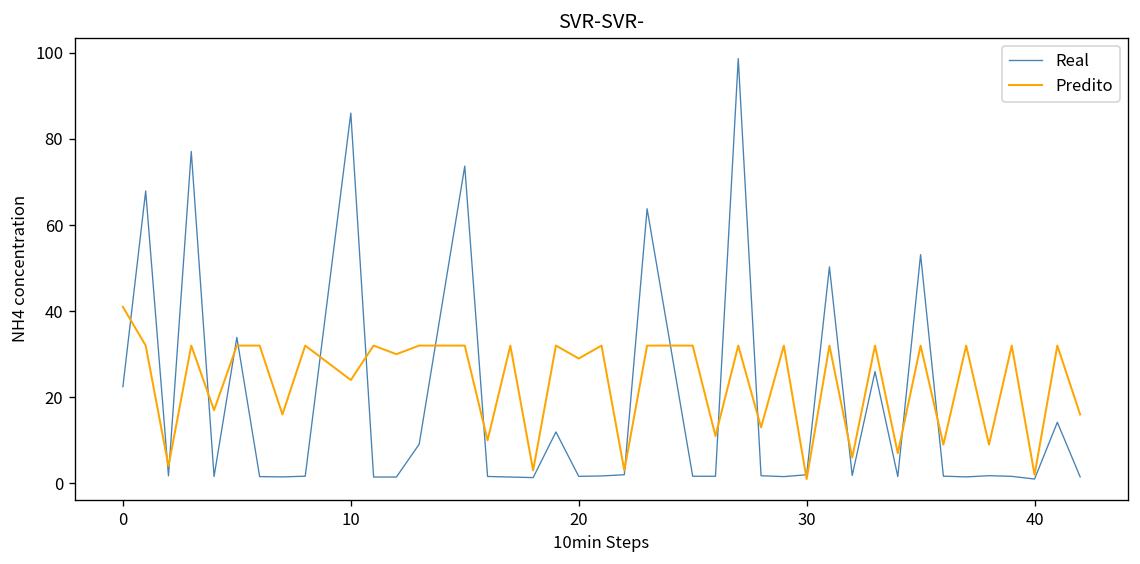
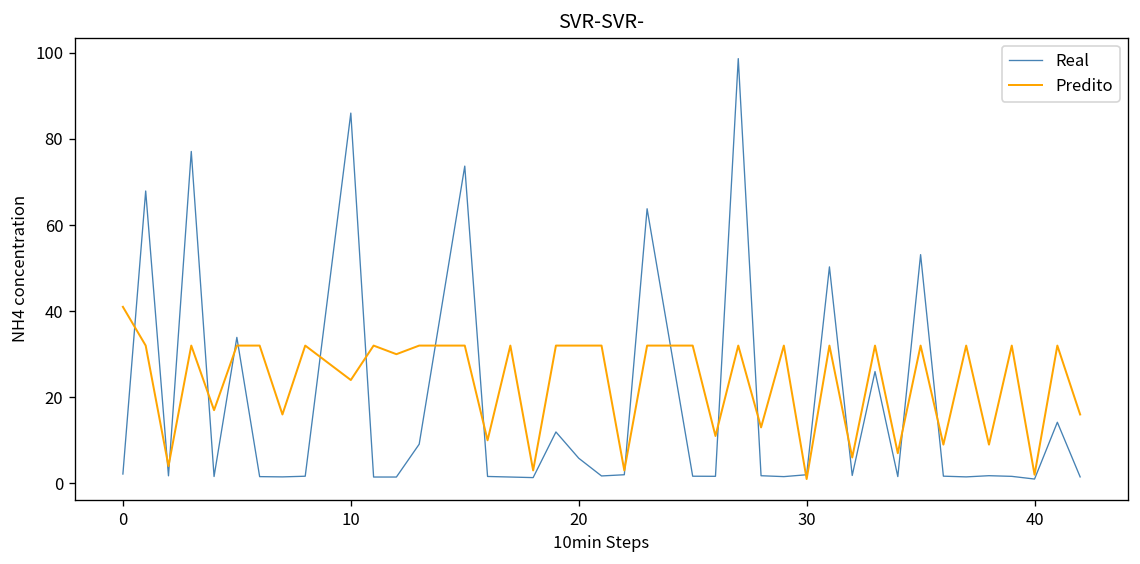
  {
    "Real": {
-     "0": 22,
+     "0": 2,
      "10": 86,
-     "20": 2,
+     "20": 6,
      "30": 2,
      "40": 1
    },
    "Predito": {
      "0": 41,
      "10": 24,
-     "20": 29,
+     "20": 32,
      "30": 1,
      "40": 2
    }
  }
